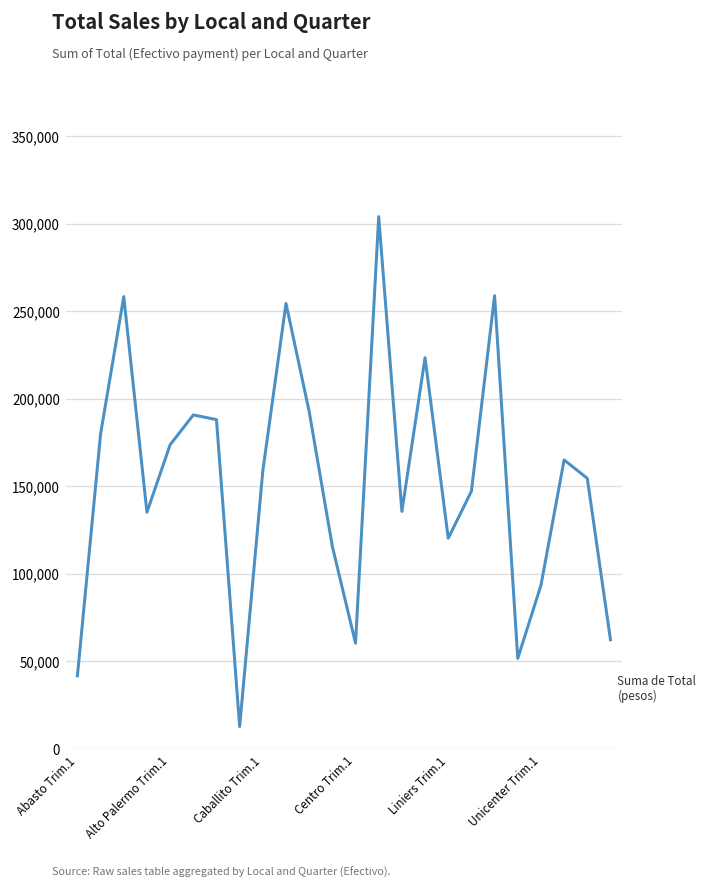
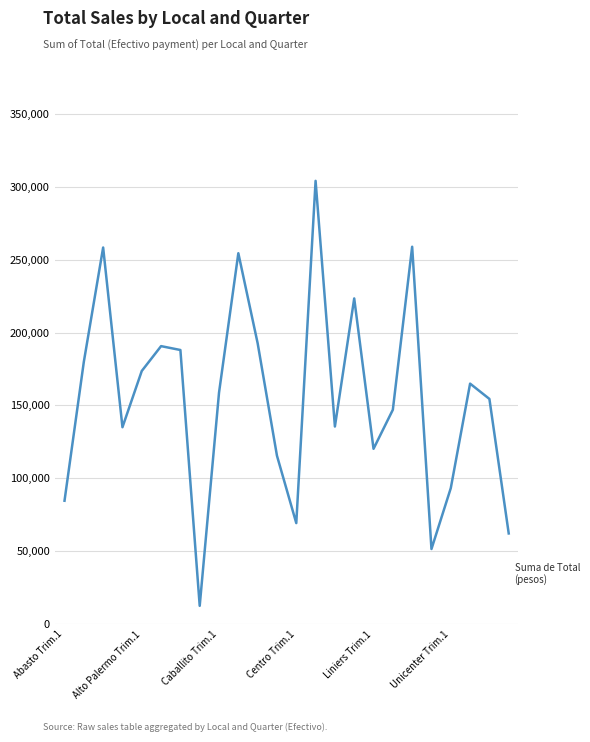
  {
-   "Abasto Trim.1": "42,000",
+   "Abasto Trim.1": "85,000",
    "Alto Palermo Trim.1": "174,000",
    "Caballito Trim.1": "159,000",
-   "Centro Trim.1": "60,000",
+   "Centro Trim.1": "69,000",
    "Liniers Trim.1": "120,000",
    "Unicenter Trim.1": "93,000"
  }
